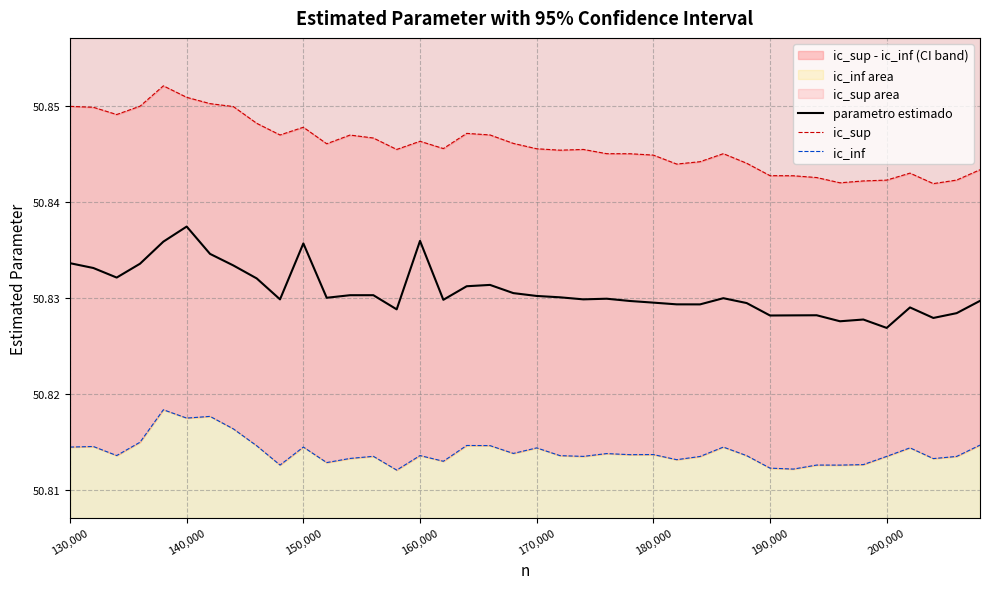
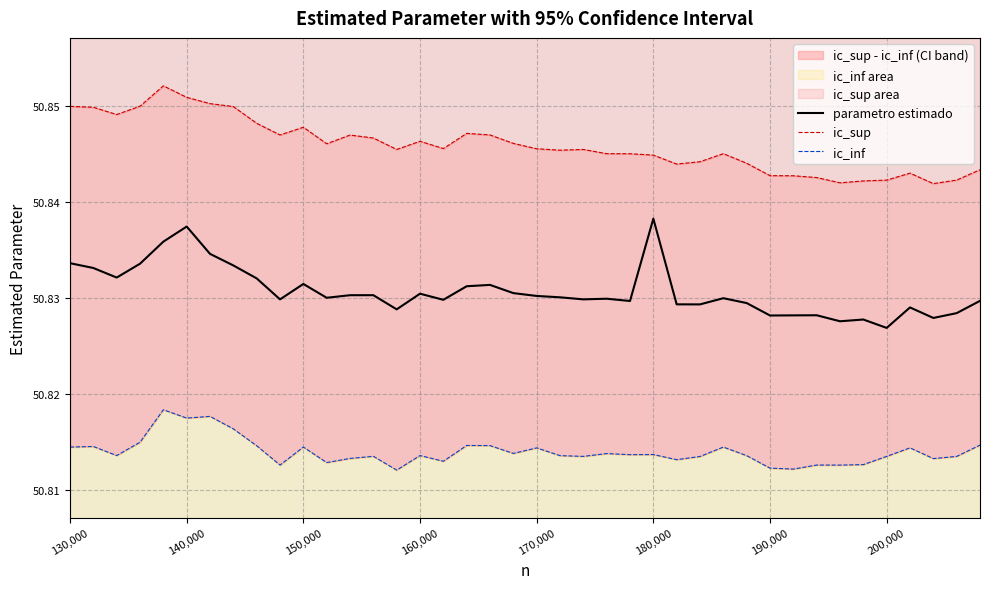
  {
    "parametro estimado": {
      "130,000": 50.834,
      "140,000": 50.837,
-     "150,000": 50.836,
-     "160,000": 50.836,
+     "150,000": 50.831,
+     "160,000": 50.830,
      "170,000": 50.830,
-     "180,000": 50.830,
+     "180,000": 50.838,
      "190,000": 50.828,
      "200,000": 50.827
    }
  }
